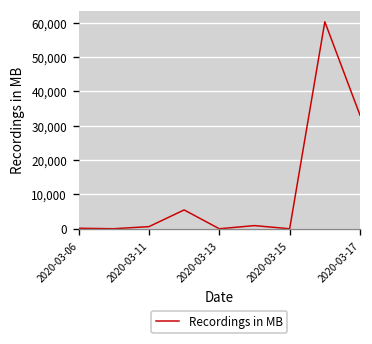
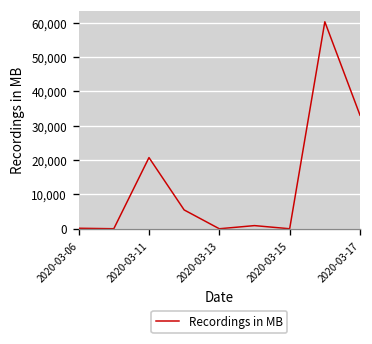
  {
    "2020-03-06": "0",
-   "2020-03-11": "1,000",
+   "2020-03-11": "21,000",
    "2020-03-13": "0",
    "2020-03-15": "0",
    "2020-03-17": "33,000"
  }
